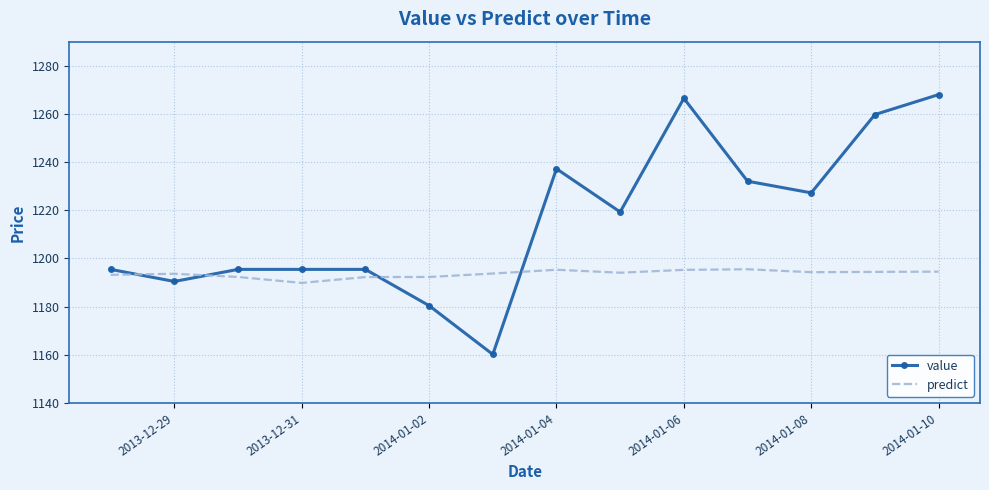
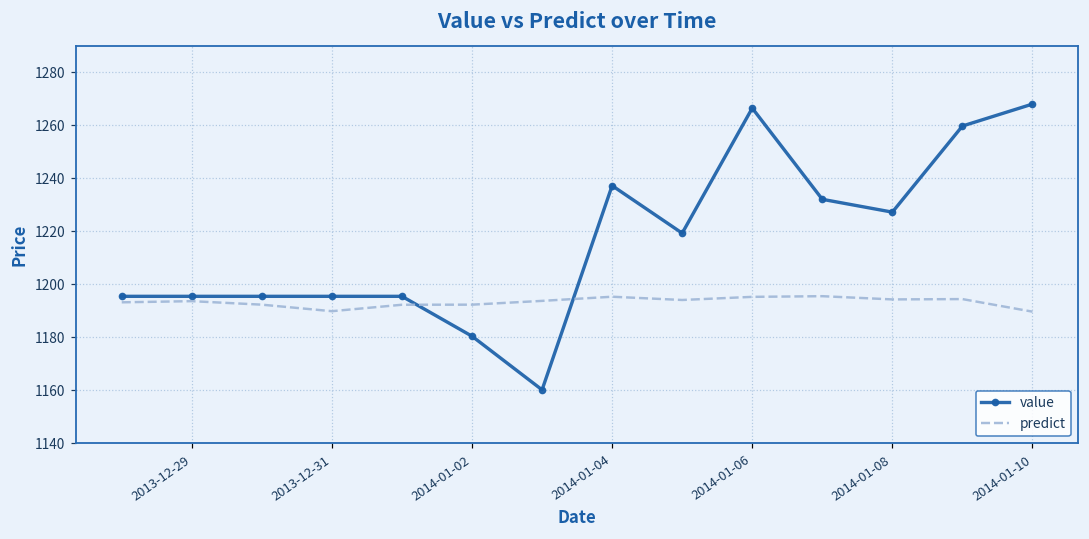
  {
    "value": {
-     "2013-12-29": 1190,
+     "2013-12-29": 1195,
      "2013-12-31": 1195,
      "2014-01-02": 1180,
      "2014-01-04": 1237,
      "2014-01-06": 1266,
      "2014-01-08": 1227,
      "2014-01-10": 1268
    },
    "predict": {
      "2013-12-29": 1194,
      "2013-12-31": 1190,
      "2014-01-02": 1192,
      "2014-01-04": 1195,
      "2014-01-06": 1195,
      "2014-01-08": 1194,
-     "2014-01-10": 1195
+     "2014-01-10": 1190
    }
  }
